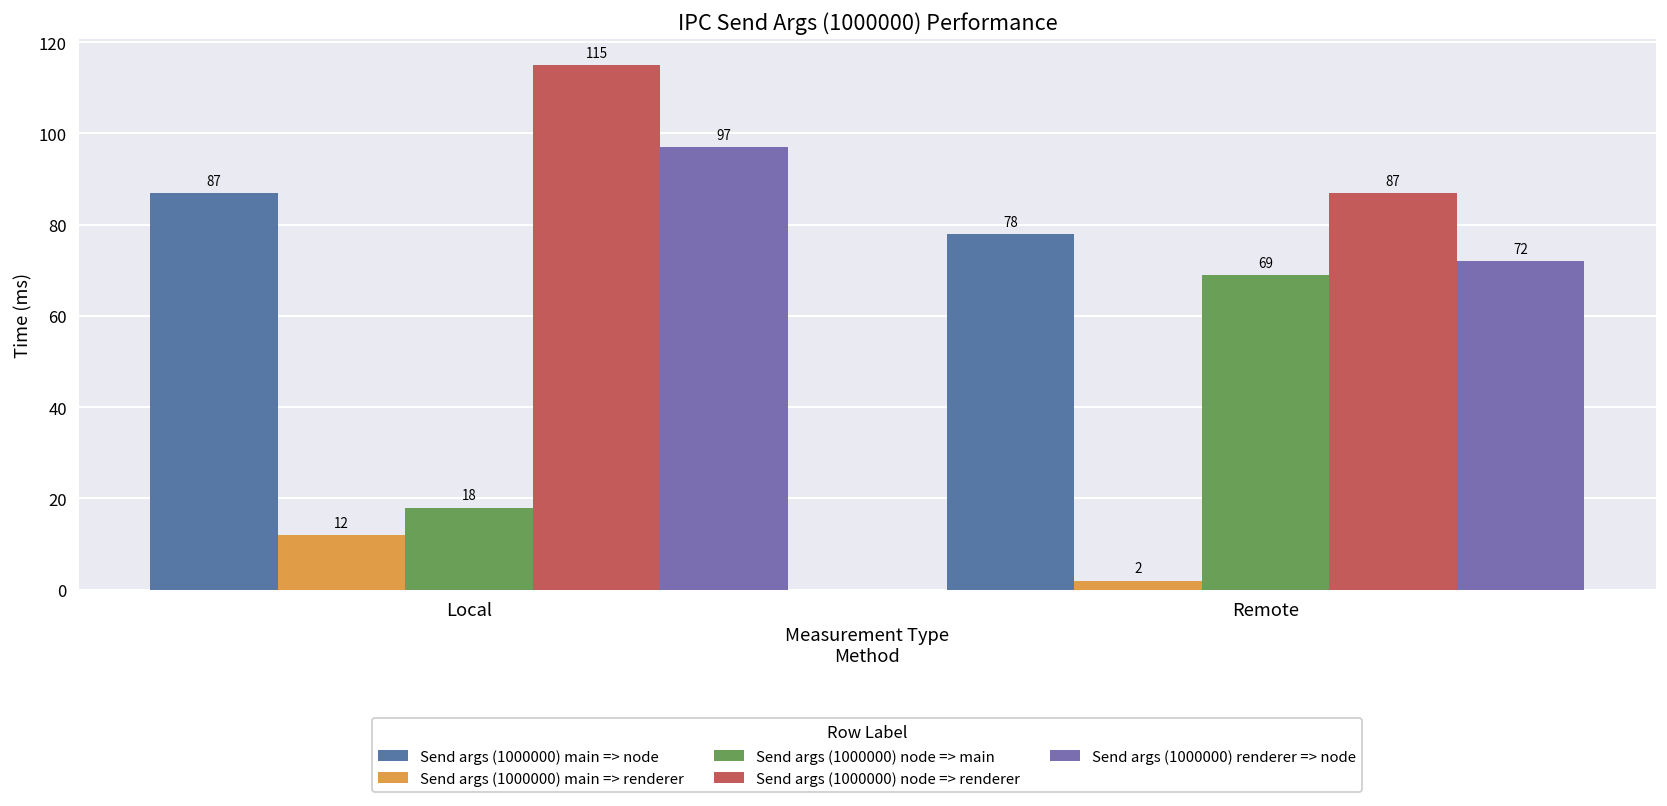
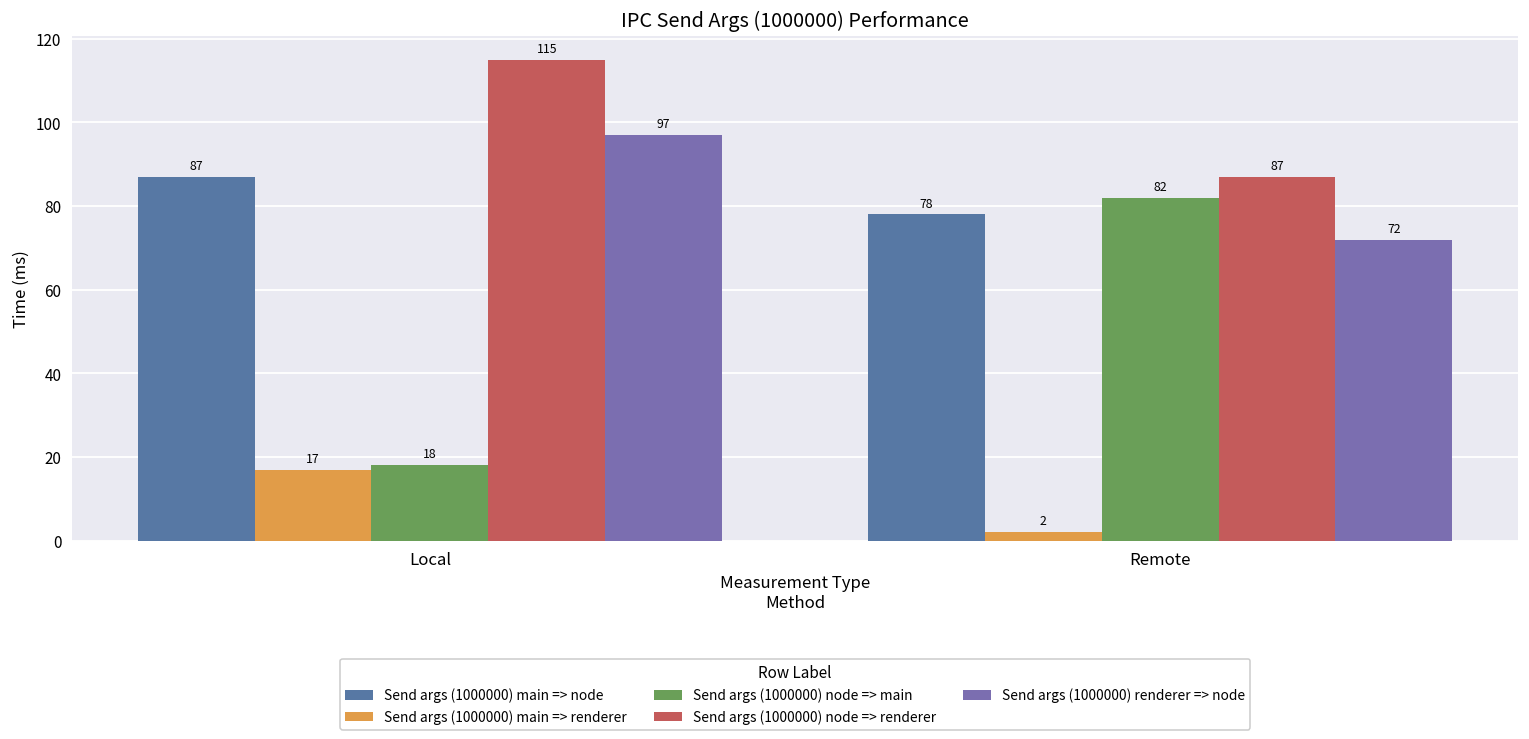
  {
    "Send args (1000000) main => renderer": {
-     "Local": 12,
+     "Local": 17,
      "Remote": 2
    },
    "Send args (1000000) node => main": {
      "Local": 18,
-     "Remote": 69
+     "Remote": 82
    },
    "Send args (1000000) node => renderer": {
      "Local": 115,
      "Remote": 87
    }
  }
